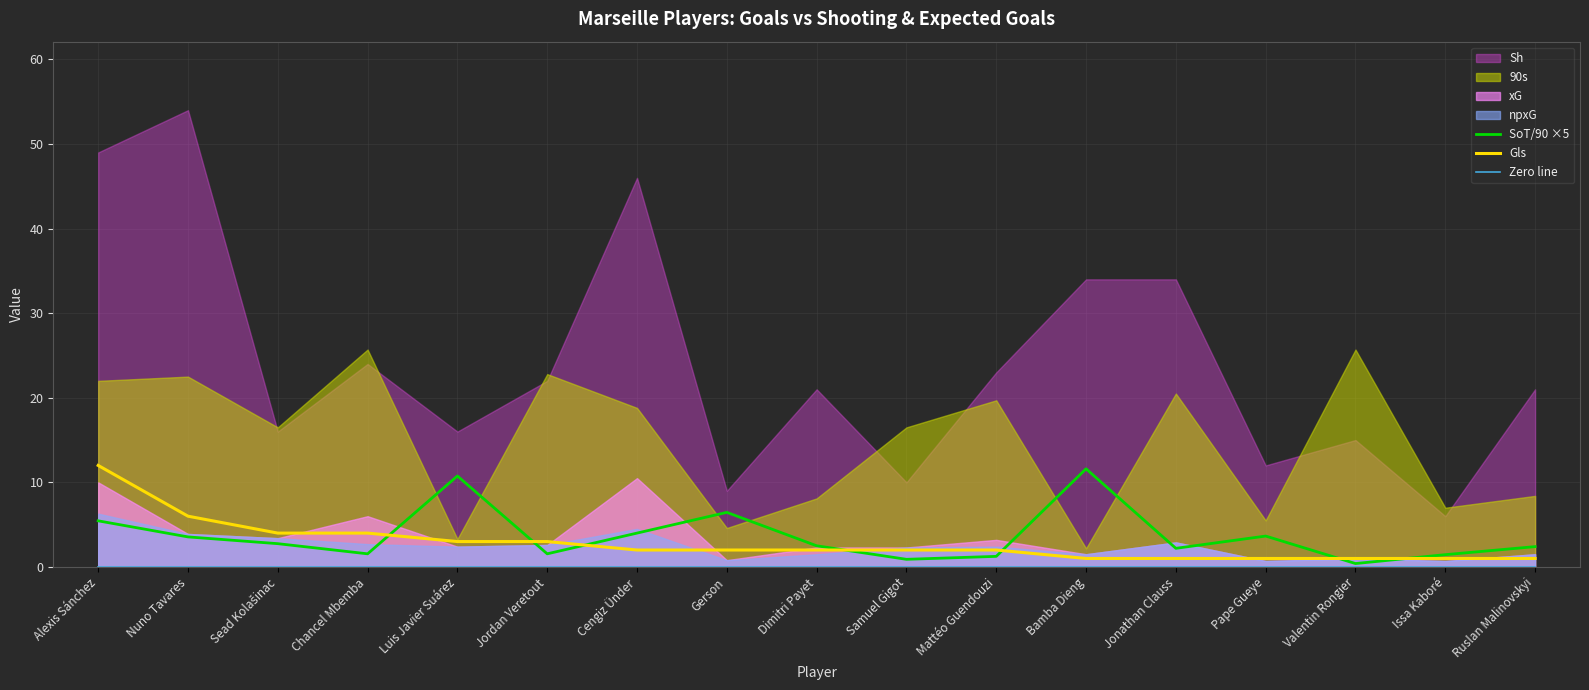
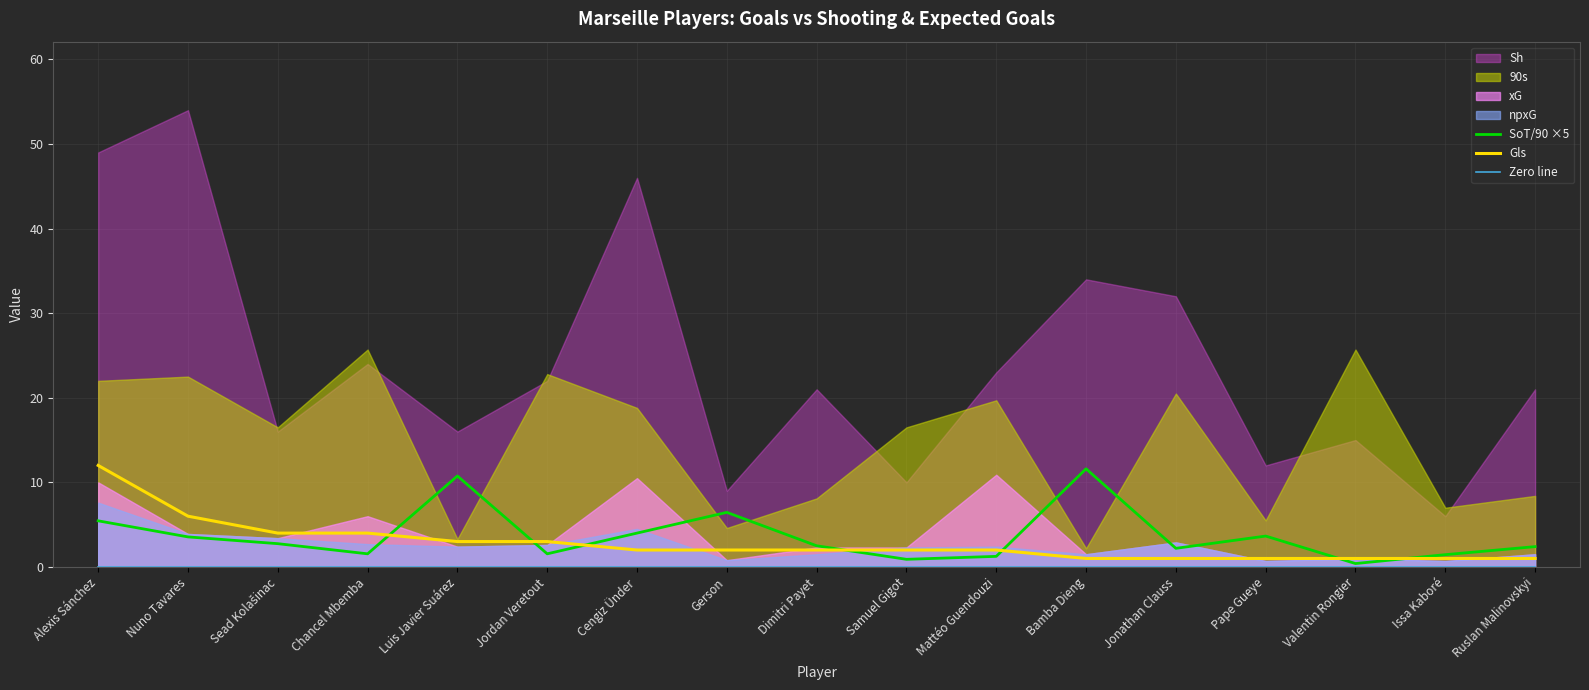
  {
    "SoT/90 ×5": {
      "Alexis Sánchez": 5,
      "Nuno Tavares": 4,
      "Sead Kolašinac": 3,
      "Chancel Mbemba": 2,
      "Luis Javier Suárez": 11,
      "Jordan Veretout": 2,
      "Cengiz Ünder": 4,
      "Gerson": 6,
      "Samuel Gigot": 1,
      "Mattéo Guendouzi": 1,
      "Bamba Dieng": 12,
      "Jonathan Clauss": 2,
      "Pape Gueye": 4,
      "Valentin Rongier": 0,
      "Issa Kaboré": 1,
      "Ruslan Malinovskyi": 2
    },
    "Sh": {
      "Alexis Sánchez": 49,
      "Nuno Tavares": 54,
      "Sead Kolašinac": 16,
      "Chancel Mbemba": 24,
      "Luis Javier Suárez": 16,
      "Jordan Veretout": 22,
      "Cengiz Ünder": 46,
      "Gerson": 9,
      "Dimitri Payet": 21,
      "Samuel Gigot": 10,
      "Mattéo Guendouzi": 23,
      "Bamba Dieng": 34,
-     "Jonathan Clauss": 34,
+     "Jonathan Clauss": 32,
      "Pape Gueye": 12,
      "Valentin Rongier": 15,
      "Issa Kaboré": 6,
      "Ruslan Malinovskyi": 21
    },
    "Zero line": {
      "Alexis Sánchez": 0,
      "Nuno Tavares": 0,
      "Sead Kolašinac": 0,
      "Chancel Mbemba": 0,
      "Luis Javier Suárez": 0,
      "Jordan Veretout": 0,
      "Cengiz Ünder": 0,
      "Gerson": 0,
      "Dimitri Payet": 0,
      "Samuel Gigot": 0,
      "Mattéo Guendouzi": 0,
      "Bamba Dieng": 0,
      "Jonathan Clauss": 0,
      "Pape Gueye": 0,
      "Valentin Rongier": 0,
      "Issa Kaboré": 0,
      "Ruslan Malinovskyi": 0
    },
    "xG": {
      "Alexis Sánchez": 10,
      "Chancel Mbemba": 6,
      "Cengiz Ünder": 11,
-     "Mattéo Guendouzi": 3
+     "Mattéo Guendouzi": 11
    },
    "npxG": {
-     "Alexis Sánchez": 6,
+     "Alexis Sánchez": 8,
      "Chancel Mbemba": 3,
      "Cengiz Ünder": 5,
      "Dimitri Payet": 2,
      "Mattéo Guendouzi": 2
    }
  }
